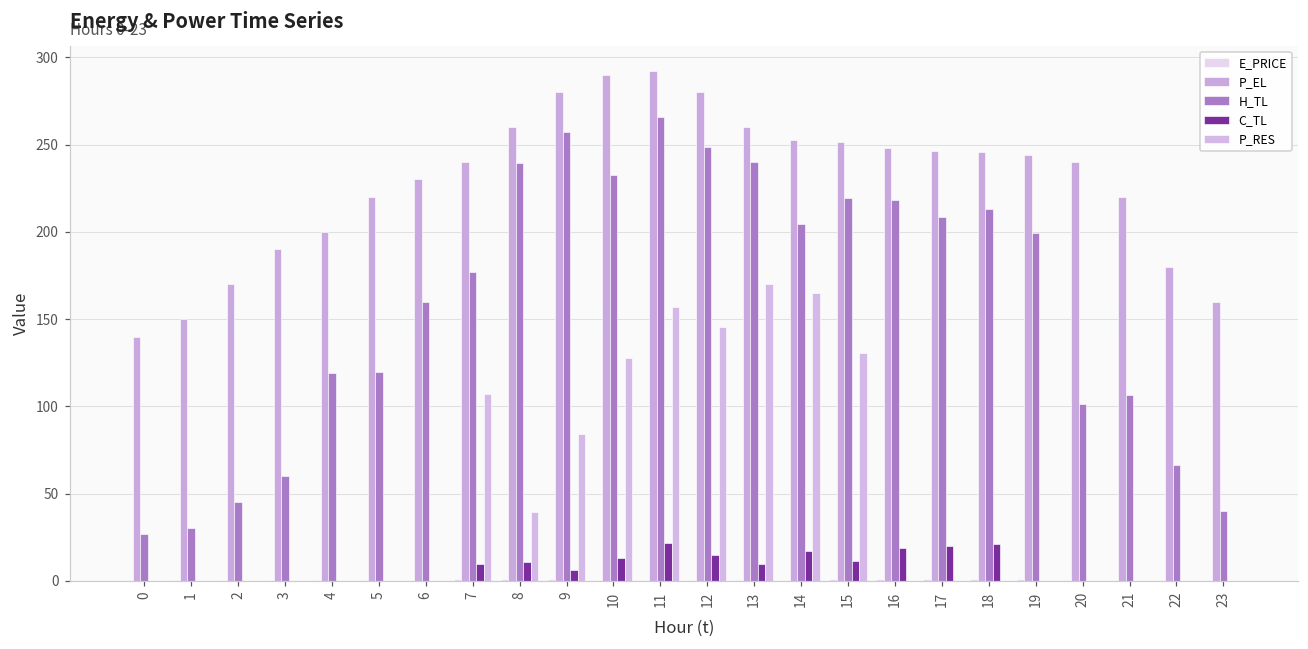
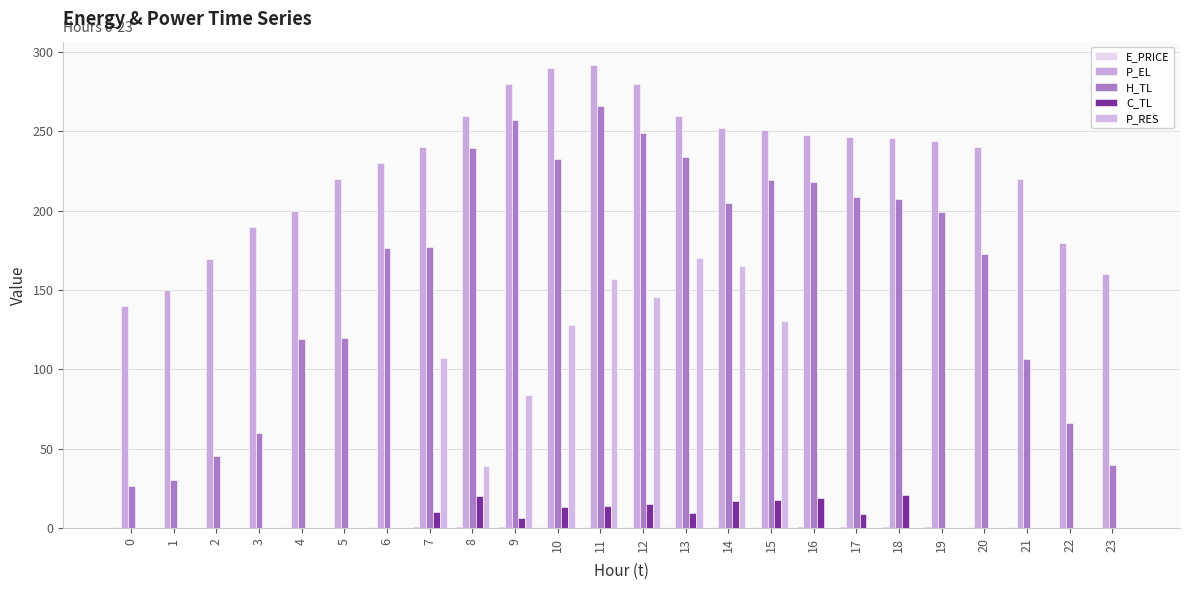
  {
    "H_TL": {
      "0": 27,
      "1": 31,
      "2": 45,
      "3": 60,
      "4": 119,
      "5": 120,
-     "6": 160,
+     "6": 177,
      "7": 177,
      "8": 239,
      "9": 257,
      "10": 233,
      "11": 266,
      "12": 249,
-     "13": 240,
+     "13": 234,
      "14": 205,
      "15": 219,
      "16": 218,
      "17": 209,
-     "18": 213,
+     "18": 207,
      "19": 200,
-     "20": 101,
+     "20": 173,
      "21": 106,
      "22": 67,
      "23": 40
    },
    "C_TL": {
      "0": 0,
      "1": 0,
      "2": 0,
      "3": 0,
      "4": 0,
      "5": 0,
      "6": 0,
      "7": 10,
-     "8": 11,
+     "8": 20,
      "9": 6,
      "10": 13,
-     "11": 22,
+     "11": 14,
      "12": 15,
      "13": 10,
      "14": 17,
-     "15": 11,
+     "15": 18,
      "16": 19,
-     "17": 20,
+     "17": 9,
      "18": 21,
      "19": 0,
      "20": 0,
      "21": 0,
      "22": 0,
      "23": 0
    }
  }
